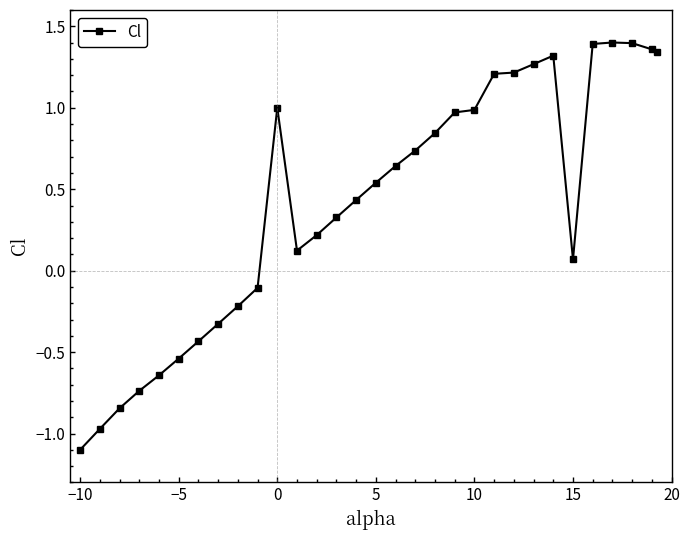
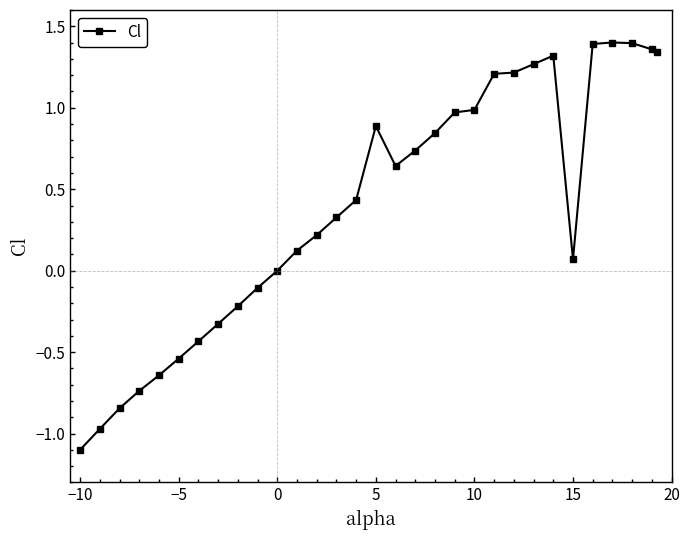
  {
    "−10": -1.10,
    "−5": -0.54,
-   "0": 1,
-   "5": 0.54,
+   "0": 0,
+   "5": 0.89,
    "10": 0.99,
    "15": 0.07
  }
